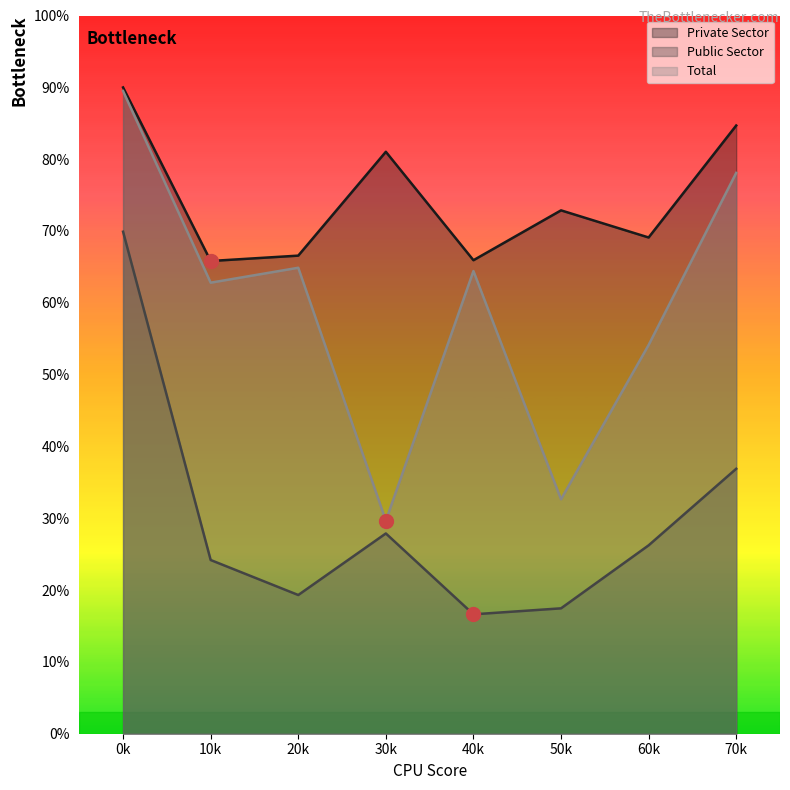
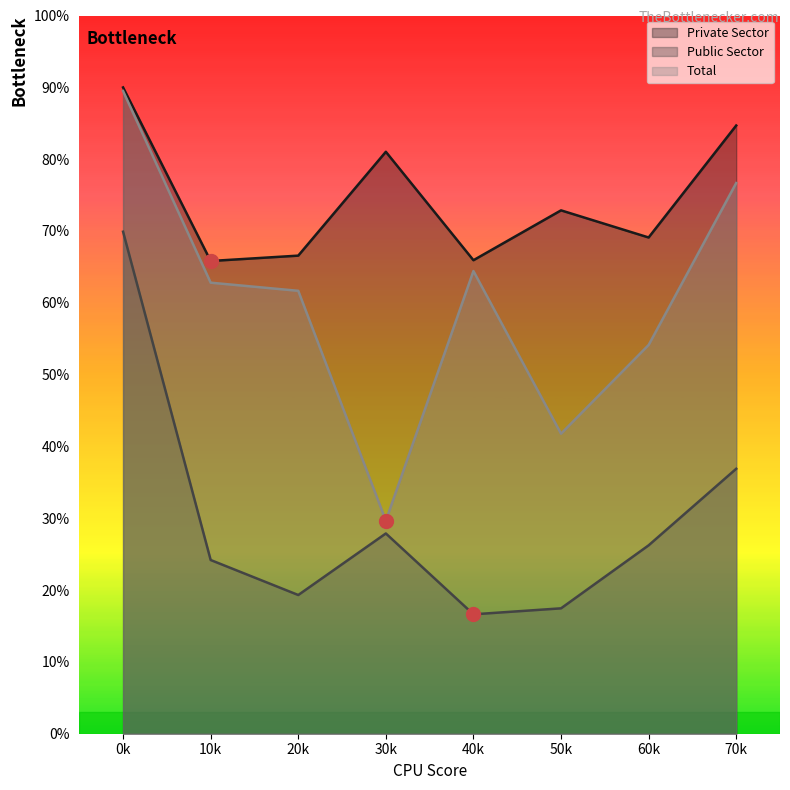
  {
    "Total": {
      "0k": "89%",
      "10k": "63%",
-     "20k": "65%",
+     "20k": "62%",
      "40k": "64%",
-     "50k": "33%",
+     "50k": "42%",
      "60k": "54%",
-     "70k": "78%"
+     "70k": "77%"
    }
  }
